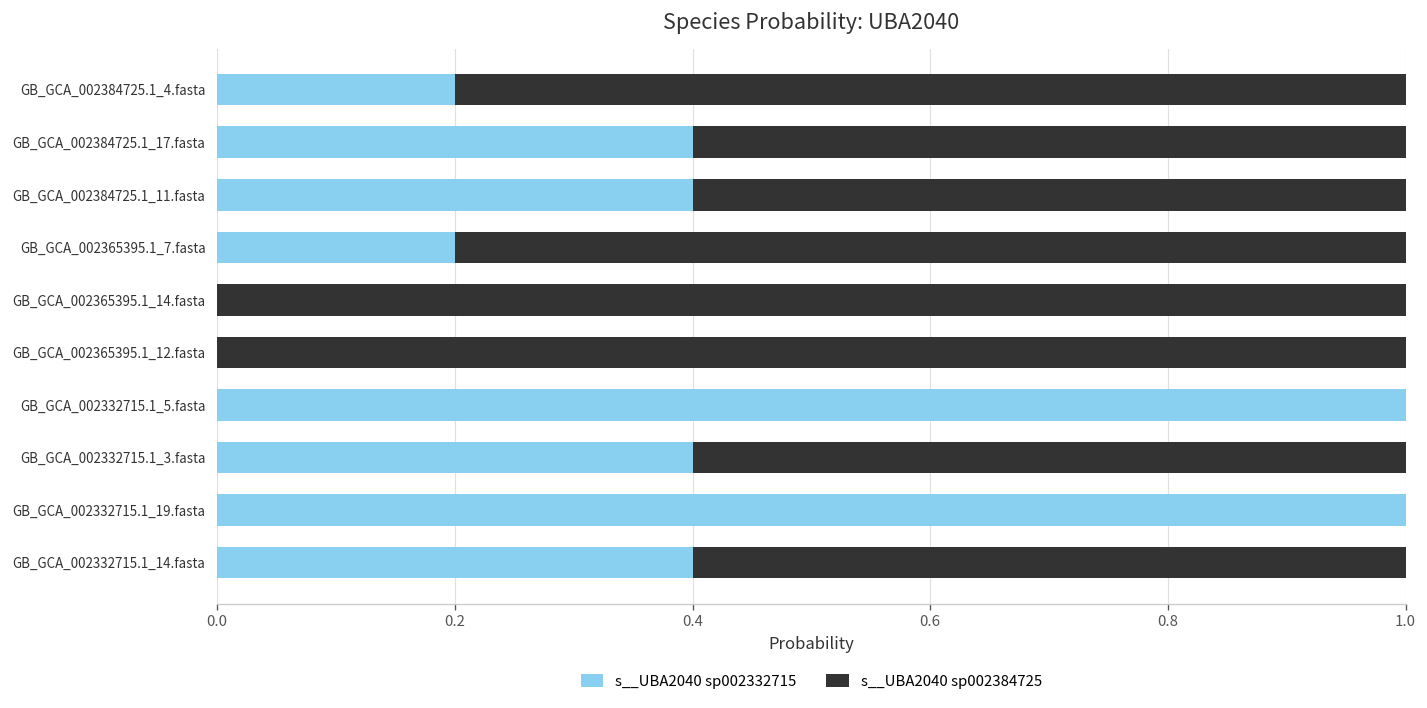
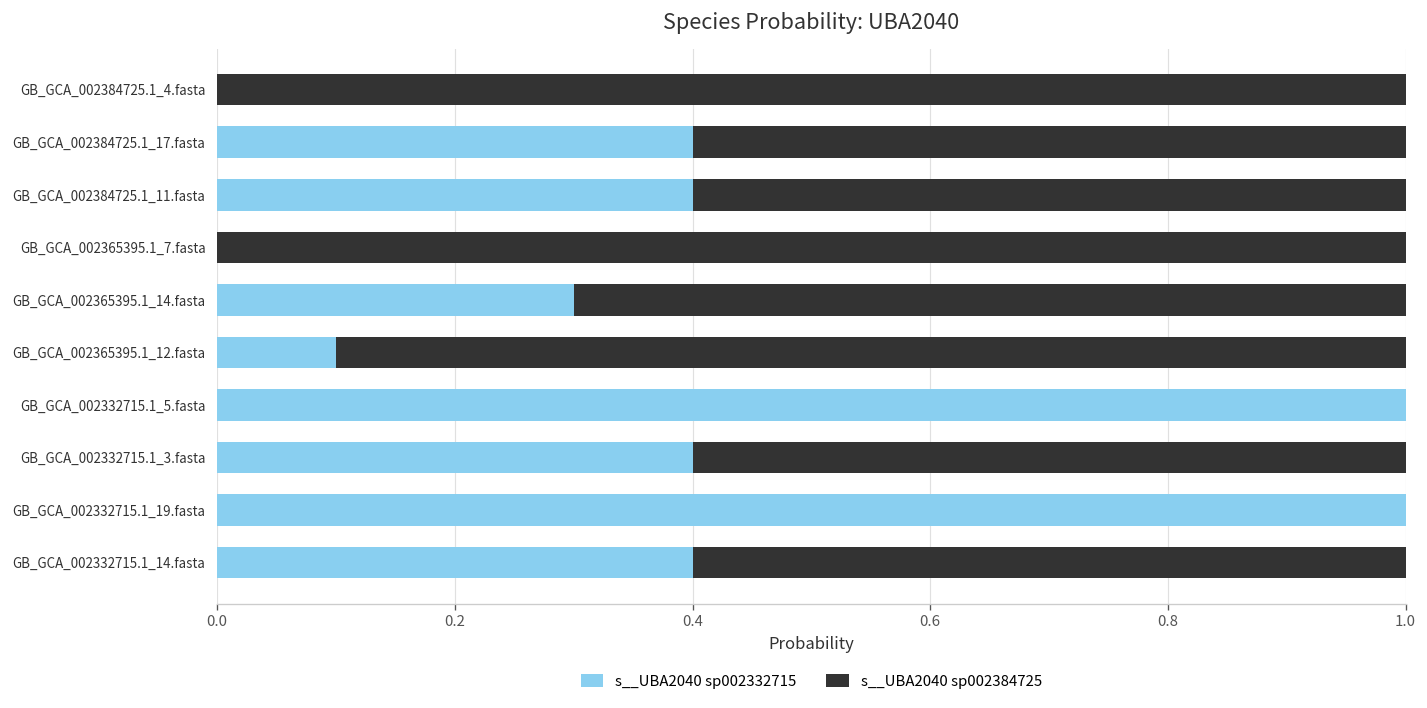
  {
    "s__UBA2040 sp002332715": {
-     "GB_GCA_002384725.1_4.fasta": 0.2,
+     "GB_GCA_002384725.1_4.fasta": 0.0,
      "GB_GCA_002384725.1_17.fasta": 0.4,
      "GB_GCA_002384725.1_11.fasta": 0.4,
-     "GB_GCA_002365395.1_7.fasta": 0.2,
-     "GB_GCA_002365395.1_14.fasta": 0.0,
-     "GB_GCA_002365395.1_12.fasta": 0.0,
+     "GB_GCA_002365395.1_7.fasta": 0.0,
+     "GB_GCA_002365395.1_14.fasta": 0.3,
+     "GB_GCA_002365395.1_12.fasta": 0.1,
      "GB_GCA_002332715.1_5.fasta": 1.0,
      "GB_GCA_002332715.1_3.fasta": 0.4,
      "GB_GCA_002332715.1_19.fasta": 1.0,
      "GB_GCA_002332715.1_14.fasta": 0.4
    },
    "s__UBA2040 sp002384725": {
      "GB_GCA_002384725.1_17.fasta": 0.6,
      "GB_GCA_002384725.1_11.fasta": 0.6,
      "GB_GCA_002332715.1_3.fasta": 0.6,
      "GB_GCA_002332715.1_14.fasta": 0.6
    }
  }
